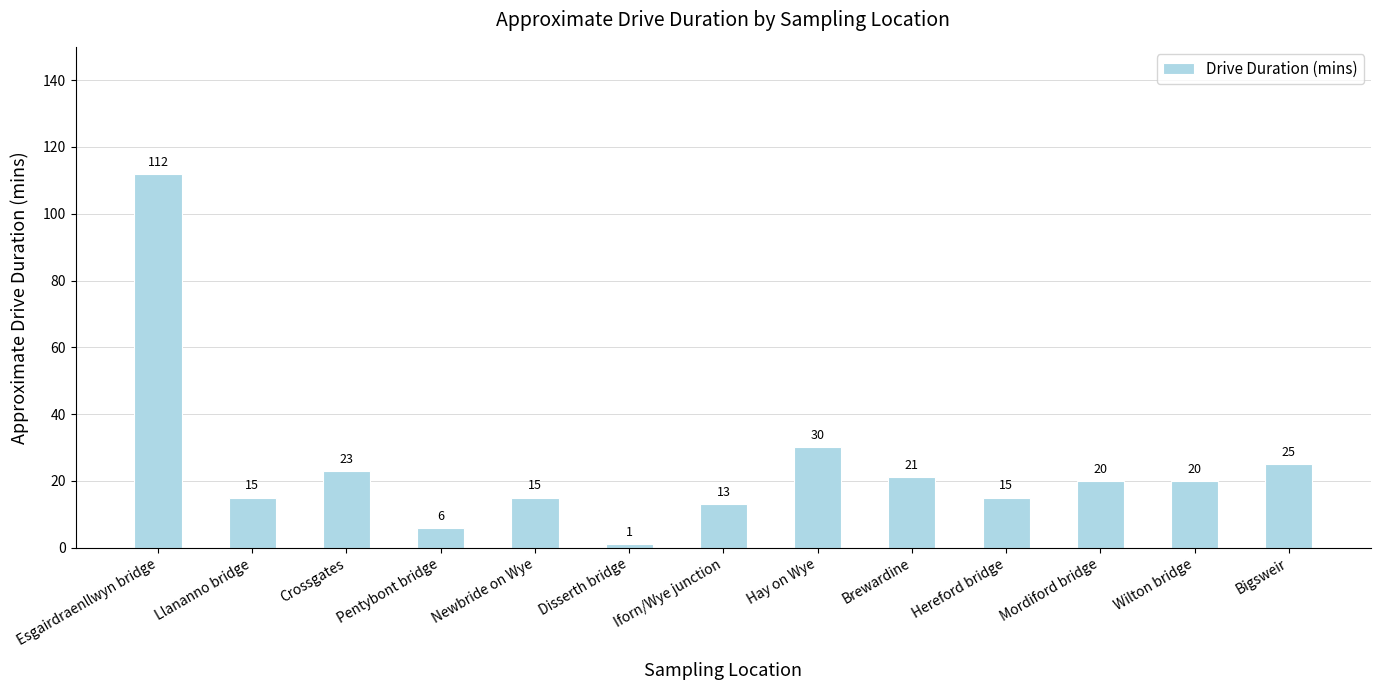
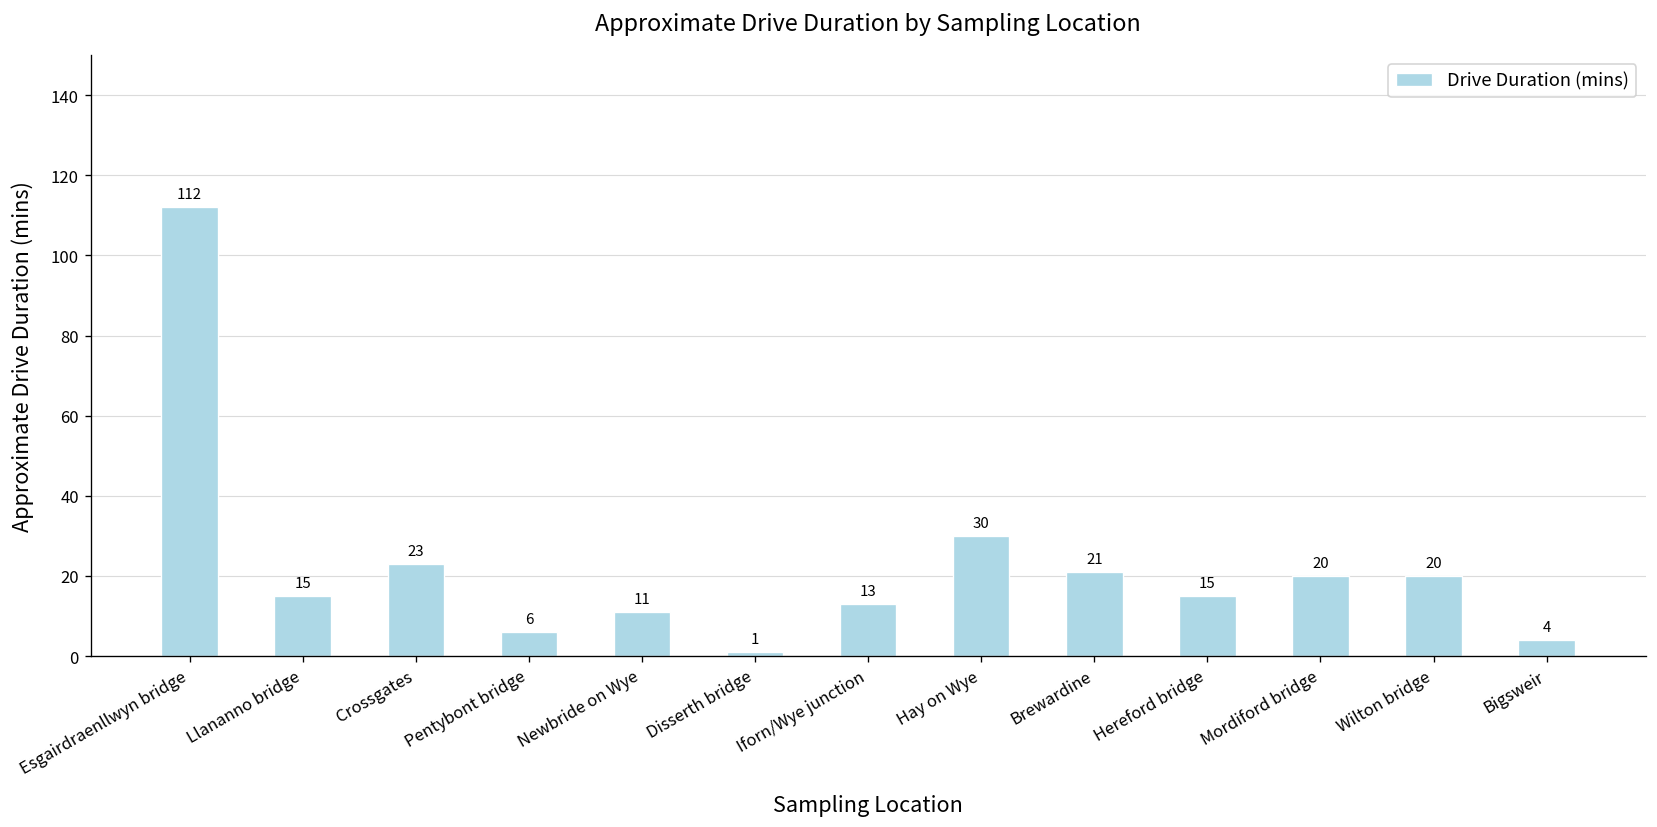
  {
    "Esgairdraenllwyn bridge": 112,
    "Llananno bridge": 15,
    "Crossgates": 23,
    "Pentybont bridge": 6,
-   "Newbride on Wye": 15,
+   "Newbride on Wye": 11,
    "Disserth bridge": 1,
    "Iforn/Wye junction": 13,
    "Hay on Wye": 30,
    "Brewardine": 21,
    "Hereford bridge": 15,
    "Mordiford bridge": 20,
    "Wilton bridge": 20,
-   "Bigsweir": 25
+   "Bigsweir": 4
  }
